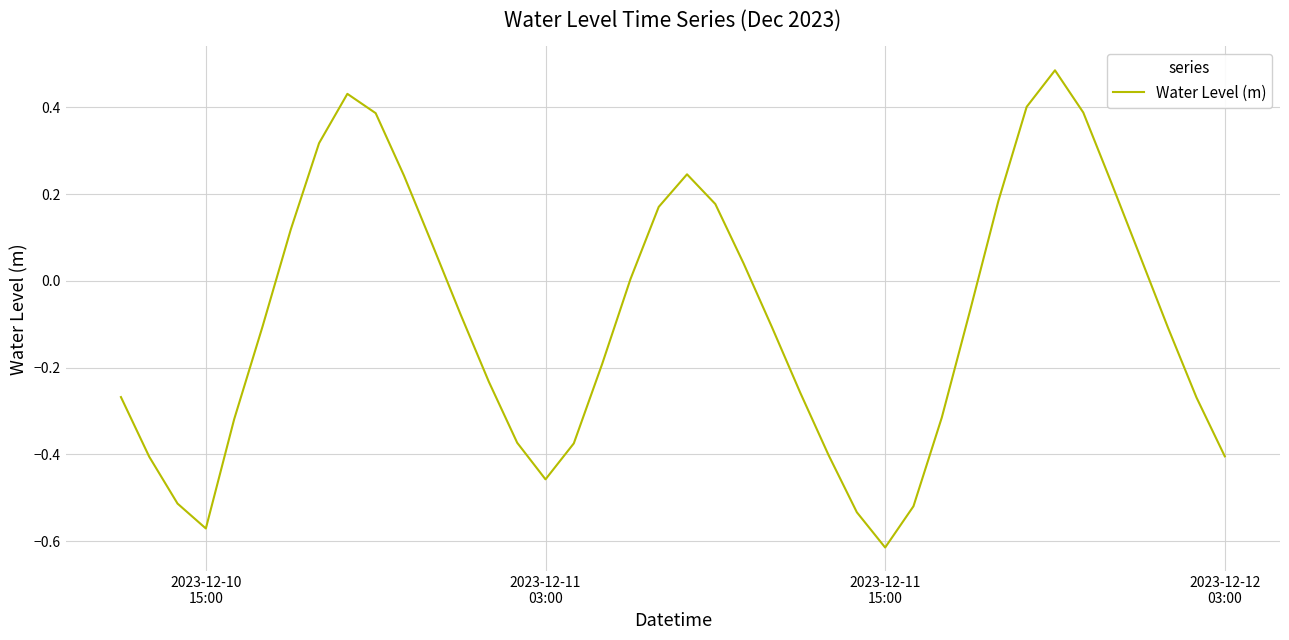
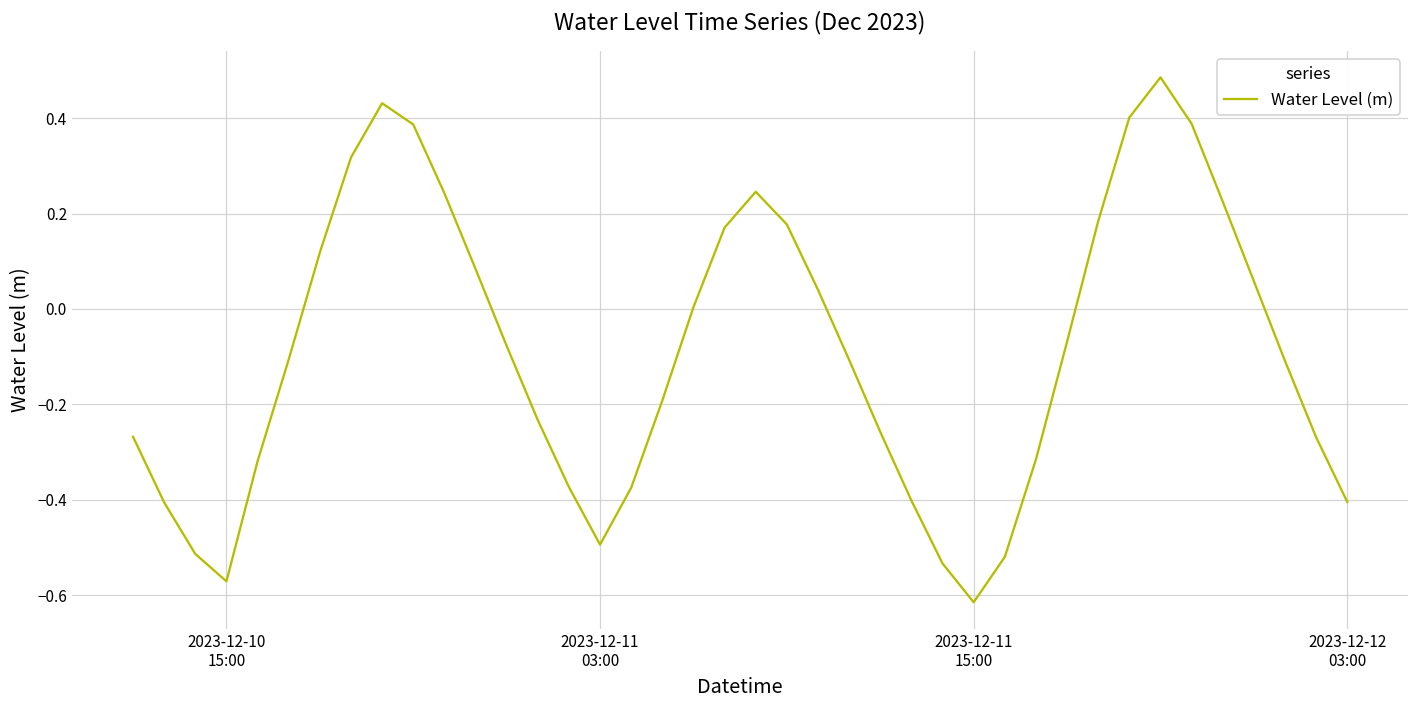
  {
    "2023-12-10 15:00": -0.57,
-   "2023-12-11 03:00": -0.46,
+   "2023-12-11 03:00": -0.49,
    "2023-12-11 15:00": -0.61,
    "2023-12-12 03:00": -0.40
  }
